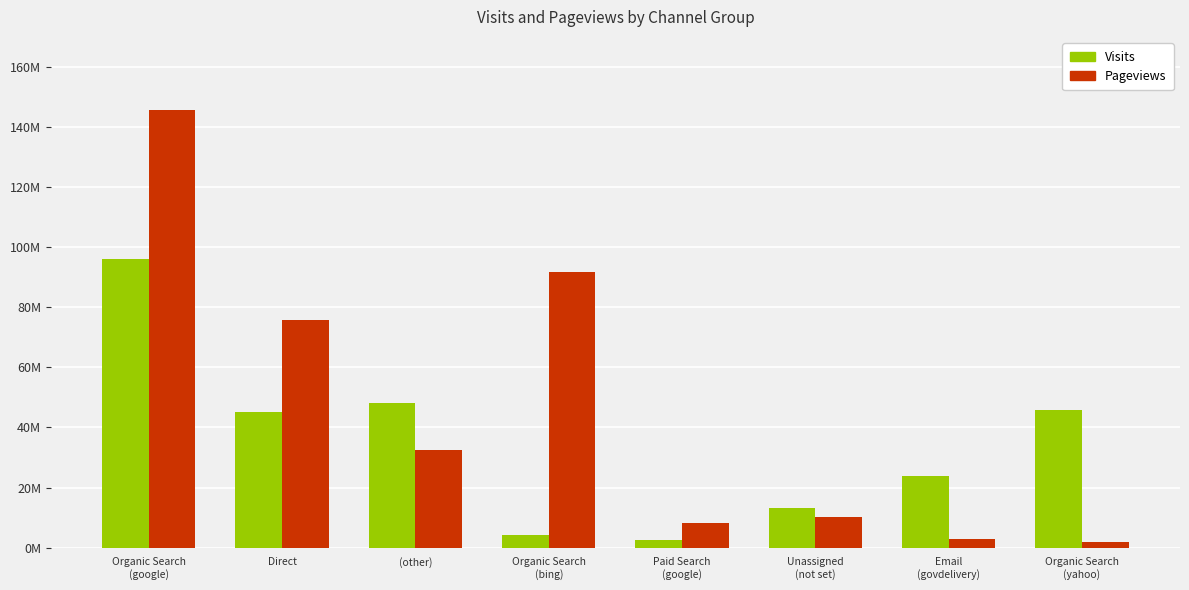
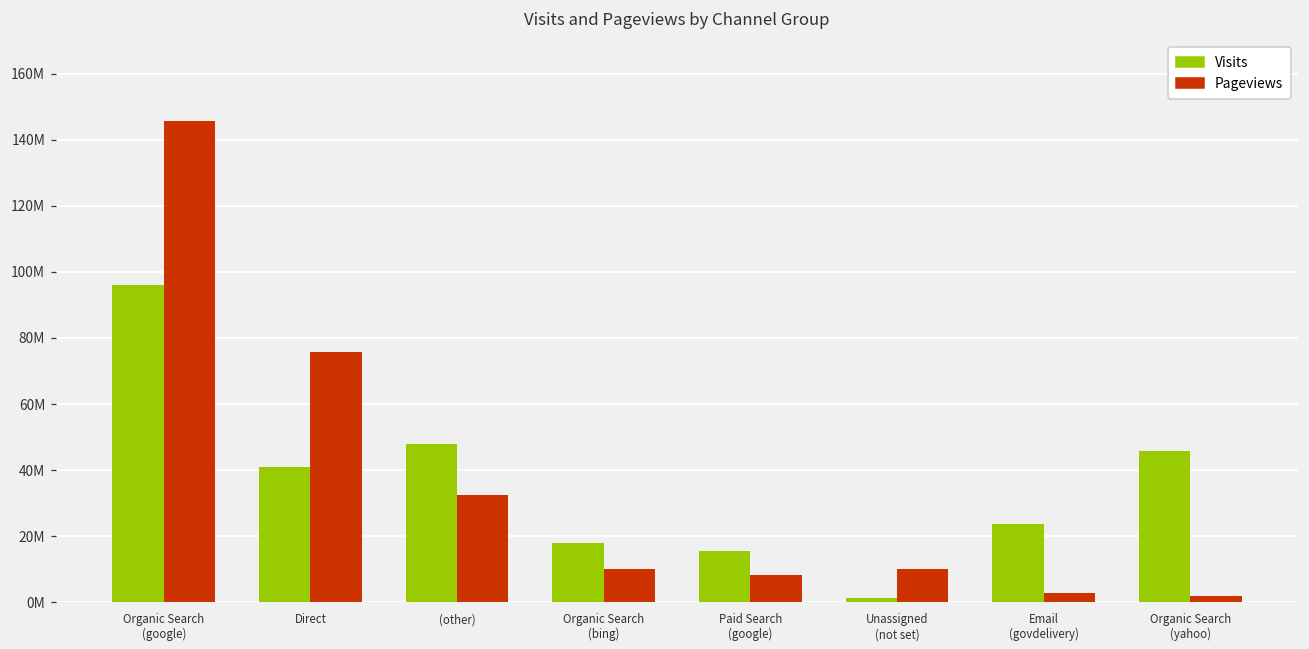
  {
    "Visits": {
      "Organic Search (google)": 96000000,
-     "Direct": 45000000,
+     "Direct": 41000000,
      "(other)": 48000000,
-     "Organic Search (bing)": 4000000,
-     "Paid Search (google)": 3000000,
-     "Unassigned (not set)": 13000000,
+     "Organic Search (bing)": 18000000,
+     "Paid Search (google)": 16000000,
+     "Unassigned (not set)": 1000000,
      "Email (govdelivery)": 24000000,
      "Organic Search (yahoo)": 46000000
    },
    "Pageviews": {
      "Organic Search (google)": 146000000,
      "Direct": 76000000,
      "(other)": 32000000,
-     "Organic Search (bing)": 92000000,
+     "Organic Search (bing)": 10000000,
      "Paid Search (google)": 8000000,
      "Unassigned (not set)": 10000000,
      "Email (govdelivery)": 3000000,
      "Organic Search (yahoo)": 2000000
    }
  }
